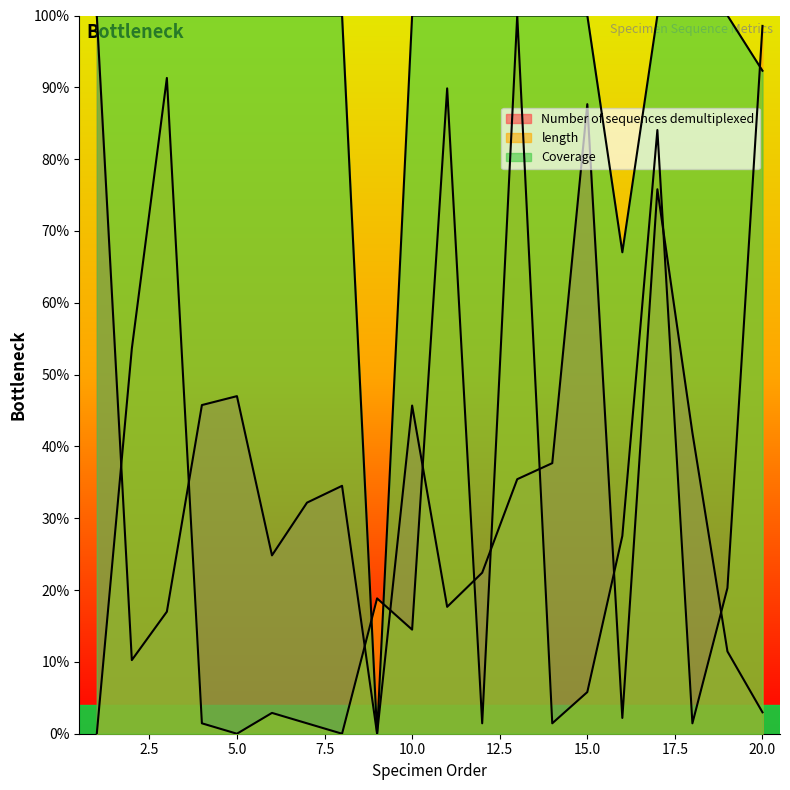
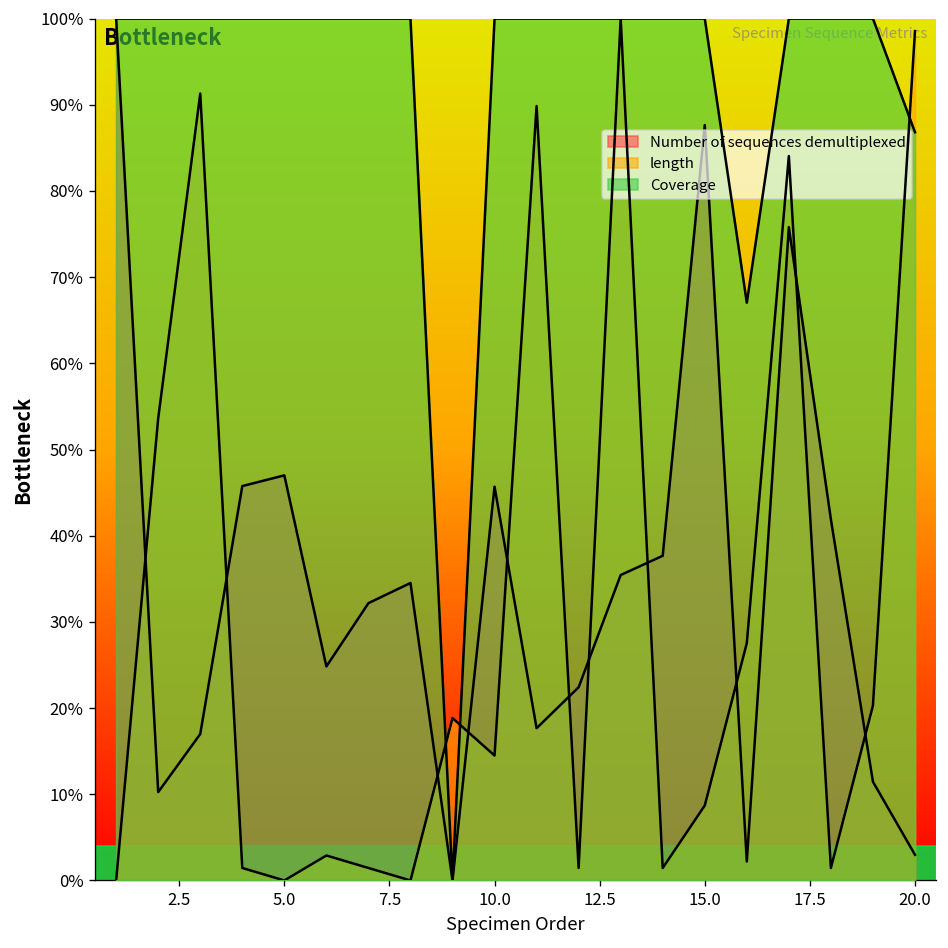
  {
    "Number of sequences demultiplexed": {
      "5.0": "47%",
      "10.0": "46%",
      "15.0": "88%"
    },
    "length": {
      "10.0": "14%",
-     "15.0": "6%",
+     "15.0": "9%",
      "20.0": "99%"
    },
    "Coverage": {
      "5.0": "100%",
      "10.0": "100%",
      "15.0": "100%",
-     "20.0": "92%"
+     "20.0": "87%"
    }
  }
